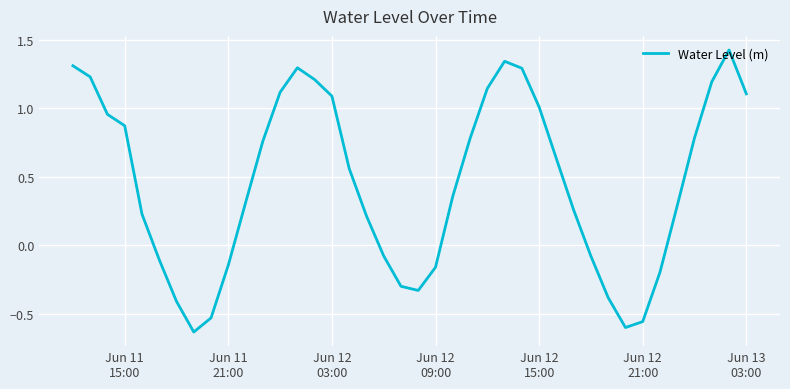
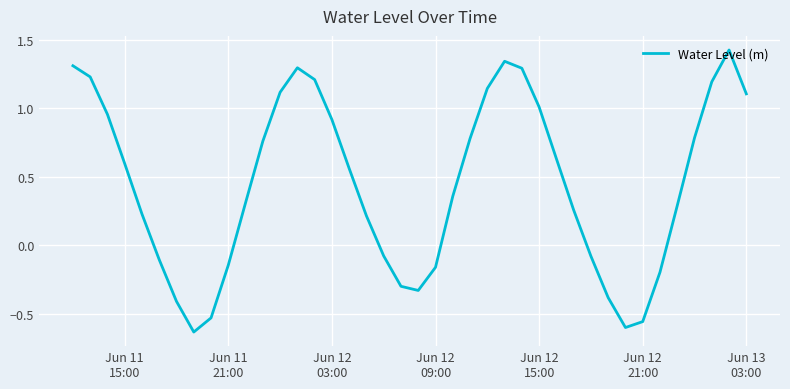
  {
-   "Jun 11 15:00": 0.87,
+   "Jun 11 15:00": 0.60,
    "Jun 11 21:00": -0.15,
-   "Jun 12 03:00": 1.09,
+   "Jun 12 03:00": 0.92,
    "Jun 12 09:00": -0.16,
    "Jun 12 15:00": 1.01,
    "Jun 12 21:00": -0.56,
    "Jun 13 03:00": 1.10
  }
